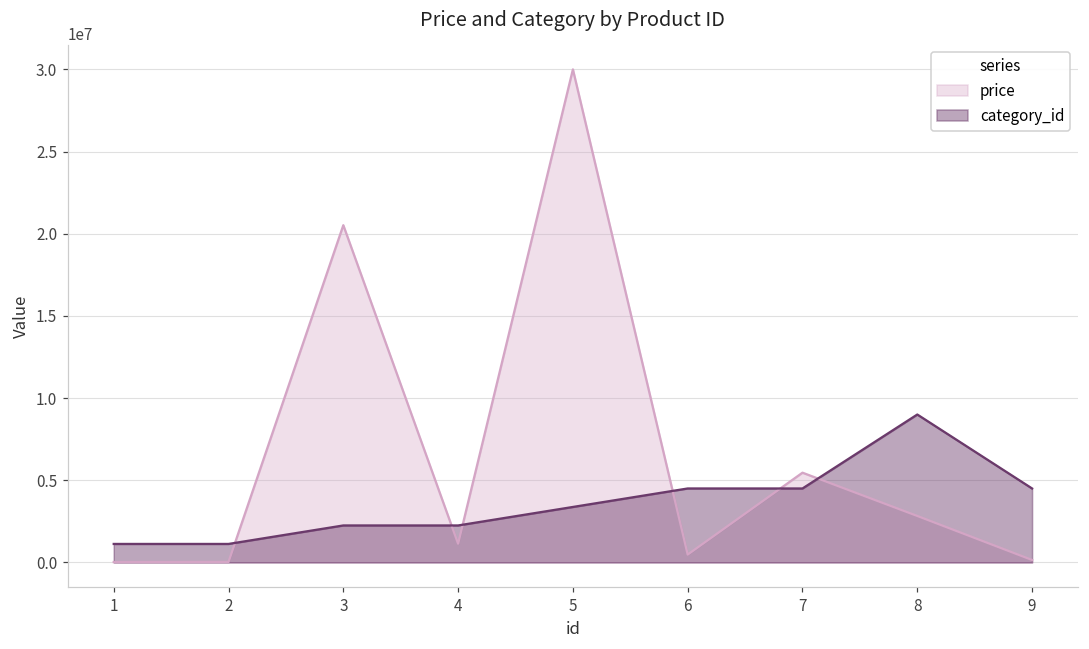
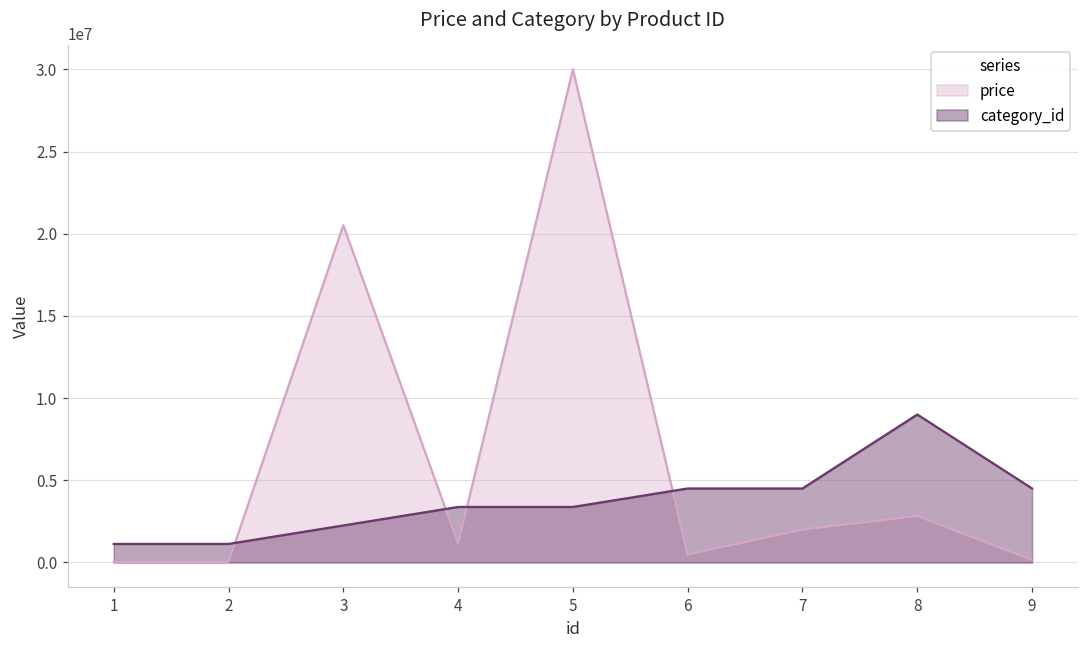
  {
    "price": {
      "1": 0,
      "2": 0,
      "3": 20500000,
      "4": 1100000,
      "5": 30000000,
      "6": 500000,
-     "7": 5500000,
+     "7": 2000000,
      "8": 2800000,
      "9": 100000
    },
    "category_id": {
      "1": 1100000,
      "2": 1100000,
      "3": 2300000,
-     "4": 2300000,
+     "4": 3400000,
      "5": 3400000,
      "6": 4500000,
      "7": 4500000,
      "8": 9000000,
      "9": 4500000
    }
  }
